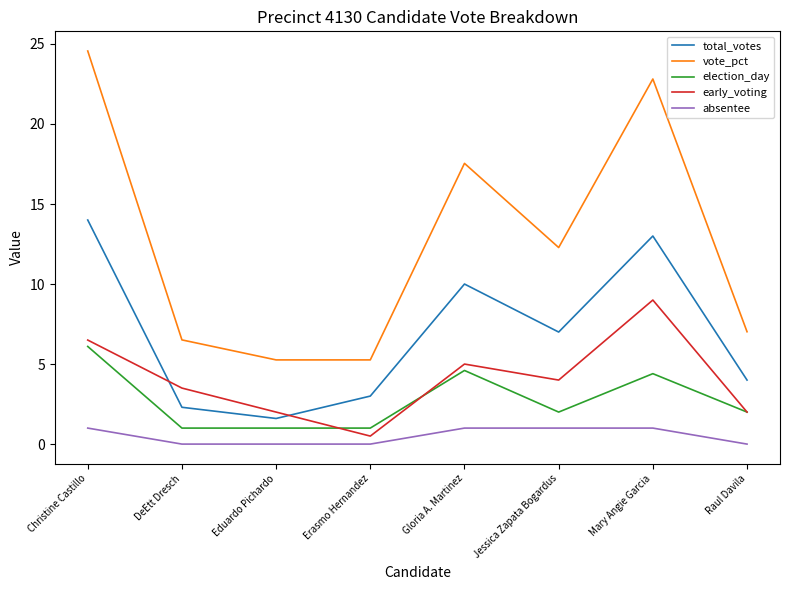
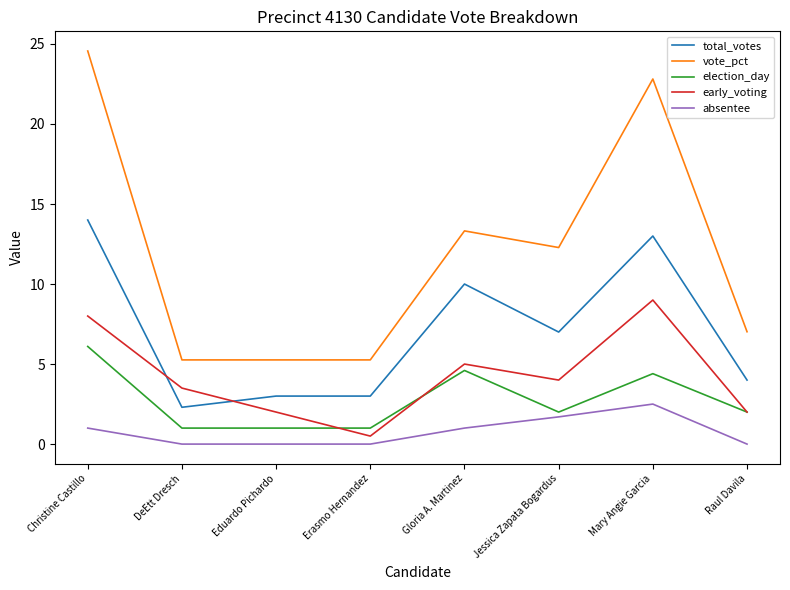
  {
    "total_votes": {
      "Christine Castillo": 14.0,
      "DeEtt Dresch": 2.3,
-     "Eduardo Pichardo": 1.6,
+     "Eduardo Pichardo": 3.0,
      "Erasmo Hernandez": 3.0,
      "Gloria A. Martinez": 10.0,
      "Jessica Zapata Bogardus": 7.0,
      "Mary Angie Garcia": 13.0,
      "Raul Davila": 4.0
    },
    "vote_pct": {
      "Christine Castillo": 24.6,
-     "DeEtt Dresch": 6.5,
+     "DeEtt Dresch": 5.3,
      "Eduardo Pichardo": 5.3,
      "Erasmo Hernandez": 5.3,
-     "Gloria A. Martinez": 17.5,
+     "Gloria A. Martinez": 13.3,
      "Jessica Zapata Bogardus": 12.3,
      "Mary Angie Garcia": 22.8,
      "Raul Davila": 7.0
    },
    "election_day": {
      "Christine Castillo": 6.1,
      "DeEtt Dresch": 1.0,
      "Eduardo Pichardo": 1.0,
      "Erasmo Hernandez": 1.0,
      "Gloria A. Martinez": 4.6,
      "Jessica Zapata Bogardus": 2.0,
      "Mary Angie Garcia": 4.4
    },
    "early_voting": {
-     "Christine Castillo": 6.5,
+     "Christine Castillo": 8.0,
      "DeEtt Dresch": 3.5,
      "Eduardo Pichardo": 2.0,
      "Erasmo Hernandez": 0.5,
      "Gloria A. Martinez": 5.0,
      "Jessica Zapata Bogardus": 4.0,
      "Mary Angie Garcia": 9.0
    },
    "absentee": {
      "Christine Castillo": 1.0,
      "DeEtt Dresch": 0.0,
      "Eduardo Pichardo": 0.0,
      "Erasmo Hernandez": 0.0,
      "Gloria A. Martinez": 1.0,
-     "Jessica Zapata Bogardus": 1.0,
-     "Mary Angie Garcia": 1.0,
+     "Jessica Zapata Bogardus": 1.7,
+     "Mary Angie Garcia": 2.5,
      "Raul Davila": 0.0
    }
  }
